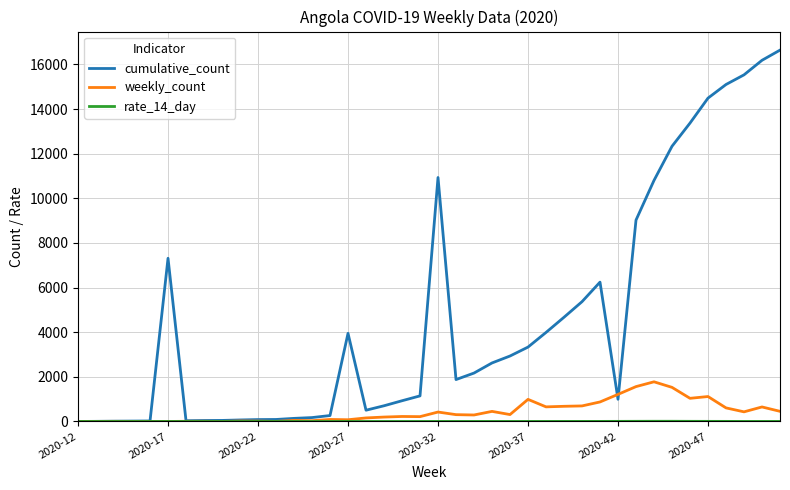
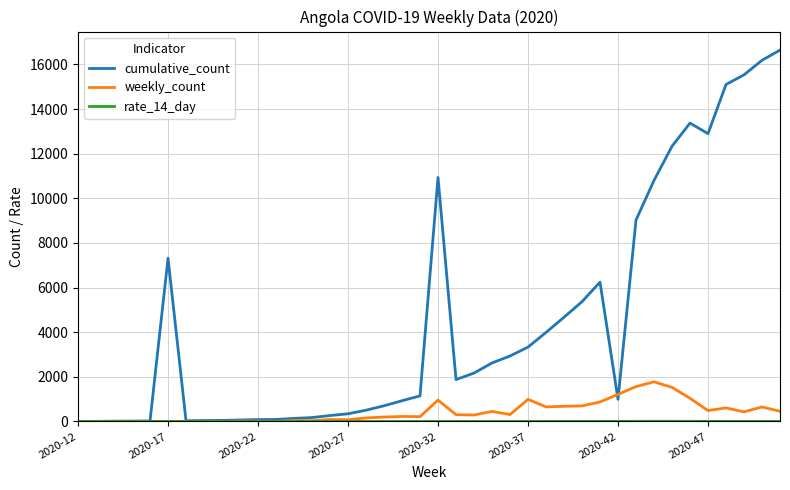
  {
    "cumulative_count": {
      "2020-17": 7300,
-     "2020-27": 4000,
+     "2020-27": 300,
      "2020-32": 10900,
      "2020-37": 3300,
      "2020-42": 1000,
-     "2020-47": 14500
+     "2020-47": 12900
    },
    "weekly_count": {
-     "2020-32": 400,
+     "2020-32": 1000,
      "2020-37": 1000,
      "2020-42": 1200,
-     "2020-47": 1100
+     "2020-47": 500
    },
    "rate_14_day": {
      "2020-32": 0,
      "2020-37": 0,
      "2020-42": 0,
      "2020-47": 0
    }
  }
